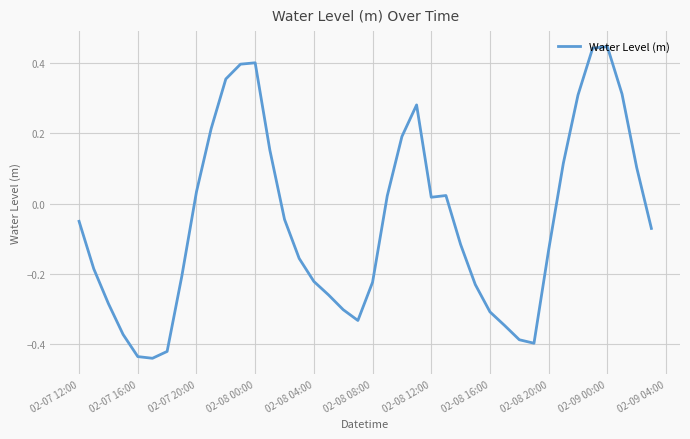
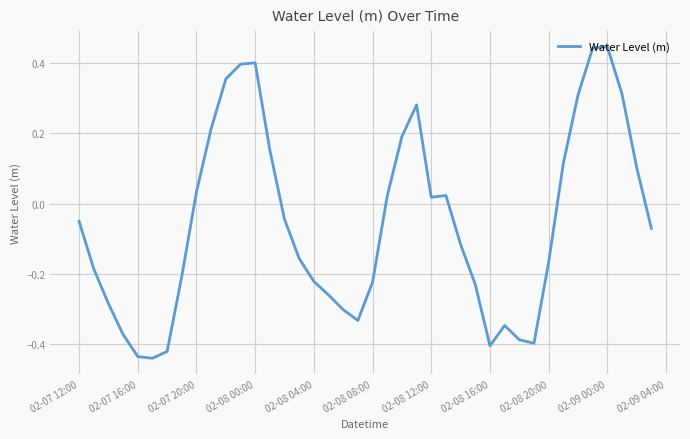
  {
    "02-07 12:00": -0.05,
    "02-07 16:00": -0.43,
    "02-07 20:00": 0.03,
    "02-08 00:00": 0.40,
    "02-08 04:00": -0.22,
    "02-08 08:00": -0.22,
    "02-08 12:00": 0.02,
-   "02-08 16:00": -0.31,
-   "02-08 20:00": -0.13,
+   "02-08 16:00": -0.40,
+   "02-08 20:00": -0.17,
    "02-09 00:00": 0.45
  }
